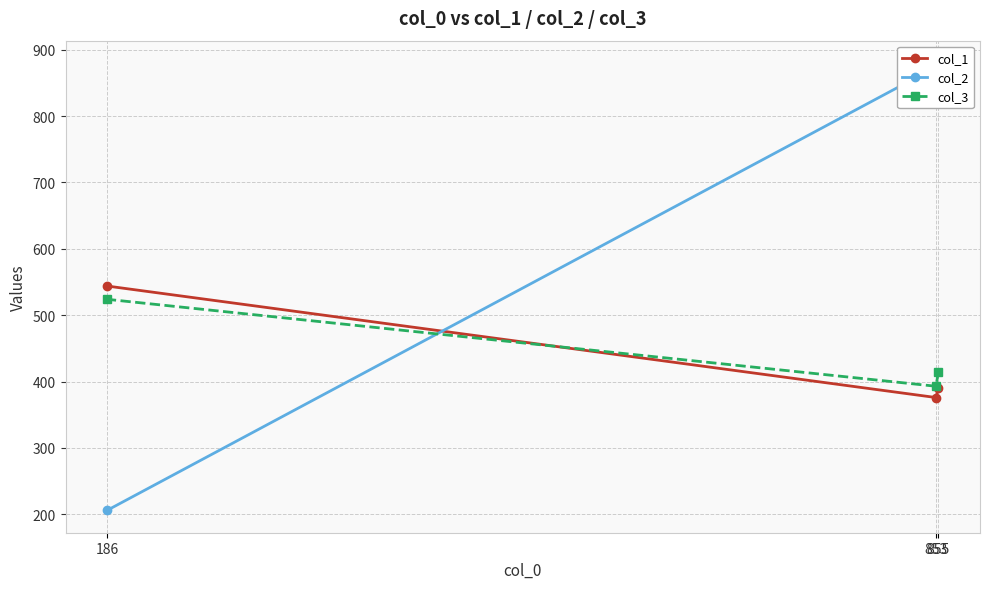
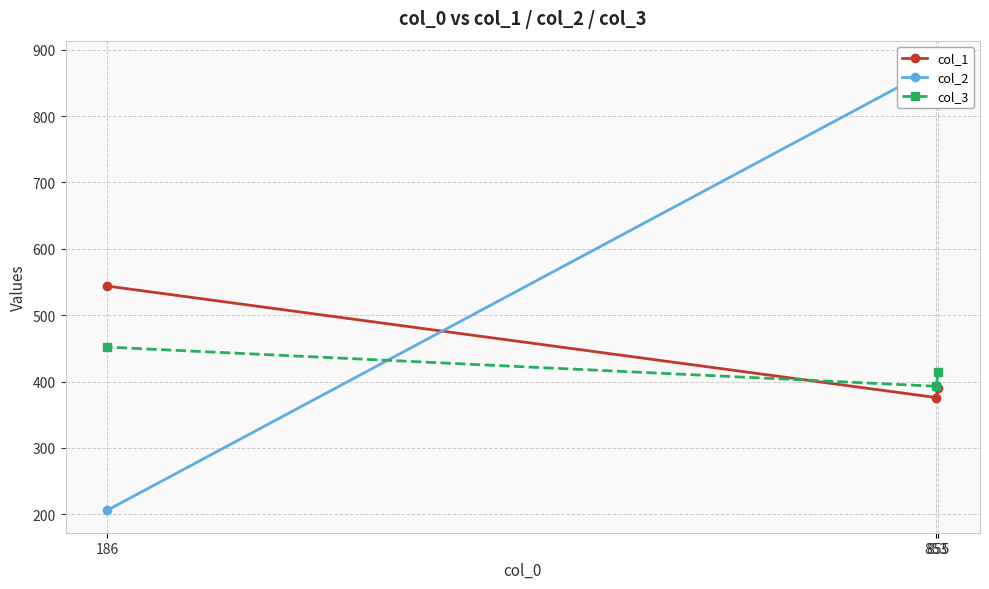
  {
    "col_1": {
      "186": 540
    },
    "col_2": {
      "186": 210
    },
    "col_3": {
-     "186": 520
+     "186": 450
    }
  }
